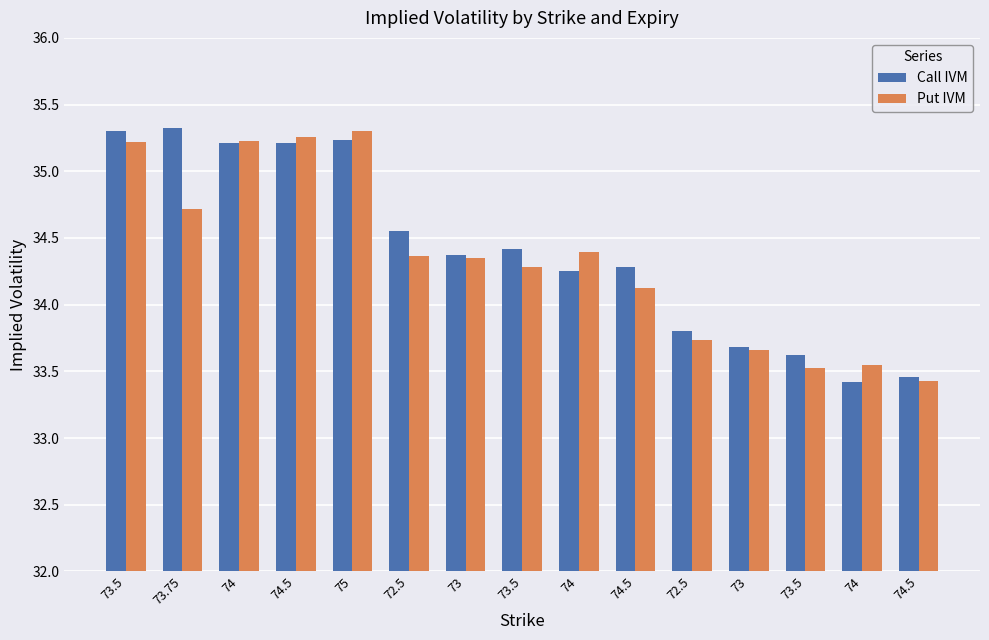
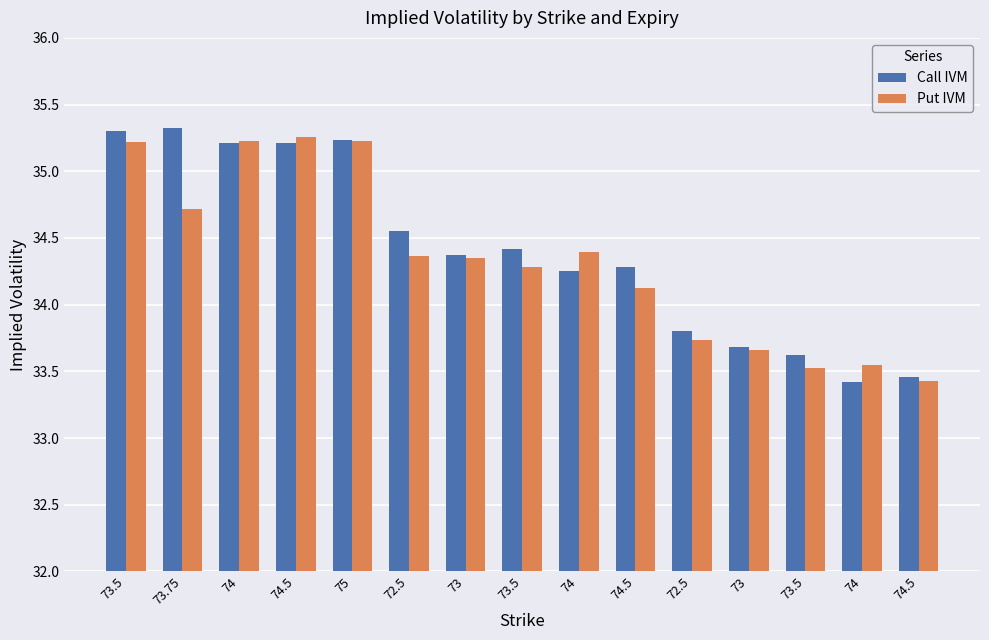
  {
    "Call IVM": {
      "73.75": 35.32,
      "75": 35.23
    },
    "Put IVM": {
      "73.75": 34.72,
-     "75": 35.31
+     "75": 35.22
    }
  }
